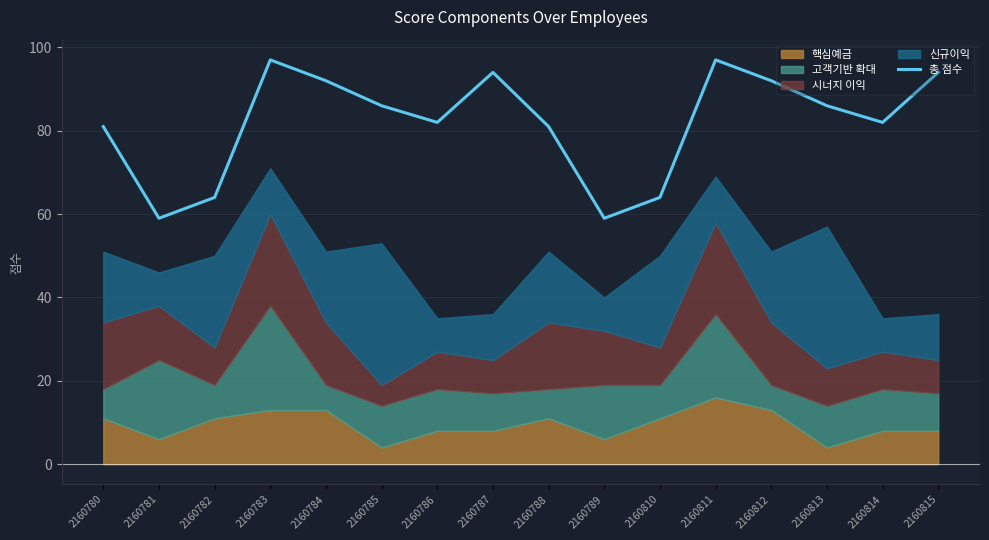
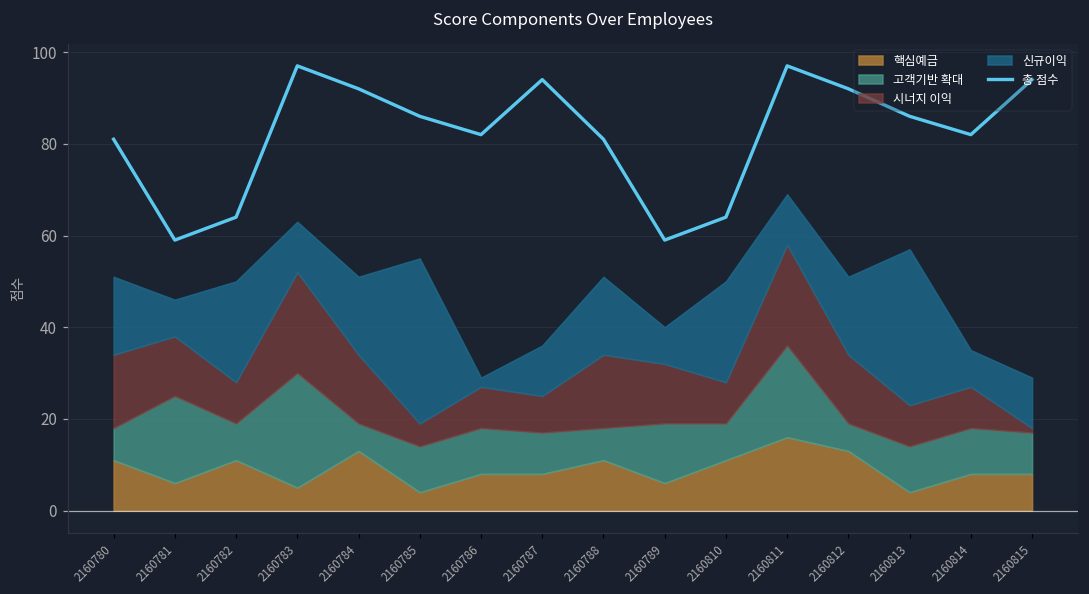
  {
    "총 점수": {
      "2160780": 81,
      "2160781": 59,
      "2160782": 64,
      "2160783": 97,
      "2160784": 92,
      "2160785": 86,
      "2160786": 82,
      "2160787": 94,
      "2160788": 81,
      "2160789": 59,
      "2160810": 64,
      "2160811": 97,
      "2160812": 92,
      "2160813": 86,
      "2160814": 82
    },
    "핵심예금": {
      "2160780": 11,
      "2160781": 6,
      "2160782": 11,
-     "2160783": 13,
+     "2160783": 5,
      "2160784": 13,
      "2160785": 4,
      "2160786": 8,
      "2160787": 8,
      "2160788": 11,
      "2160789": 6,
      "2160810": 11,
      "2160811": 16,
      "2160812": 13,
      "2160813": 4,
      "2160814": 8,
      "2160815": 8
    },
    "고객기반 확대": {
      "2160780": 7,
      "2160781": 19,
      "2160782": 8,
      "2160783": 25,
      "2160784": 6,
      "2160785": 10,
      "2160786": 10,
      "2160787": 9,
      "2160788": 7,
      "2160789": 13,
      "2160810": 8,
      "2160811": 20,
      "2160812": 6,
      "2160813": 10,
      "2160814": 10,
      "2160815": 9
    },
    "시너지 이익": {
      "2160780": 16,
      "2160781": 13,
      "2160782": 9,
      "2160783": 22,
      "2160784": 15,
      "2160785": 5,
      "2160786": 9,
      "2160787": 8,
      "2160788": 16,
      "2160789": 13,
      "2160810": 9,
      "2160811": 22,
      "2160812": 15,
      "2160813": 9,
      "2160814": 9,
-     "2160815": 8
+     "2160815": 1
    },
    "신규이익": {
      "2160780": 17,
      "2160781": 8,
      "2160782": 22,
      "2160783": 11,
      "2160784": 17,
-     "2160785": 34,
-     "2160786": 8,
+     "2160785": 36,
+     "2160786": 2,
      "2160787": 11,
      "2160788": 17,
      "2160789": 8,
      "2160810": 22,
      "2160811": 11,
      "2160812": 17,
      "2160813": 34,
      "2160814": 8,
      "2160815": 11
    }
  }
